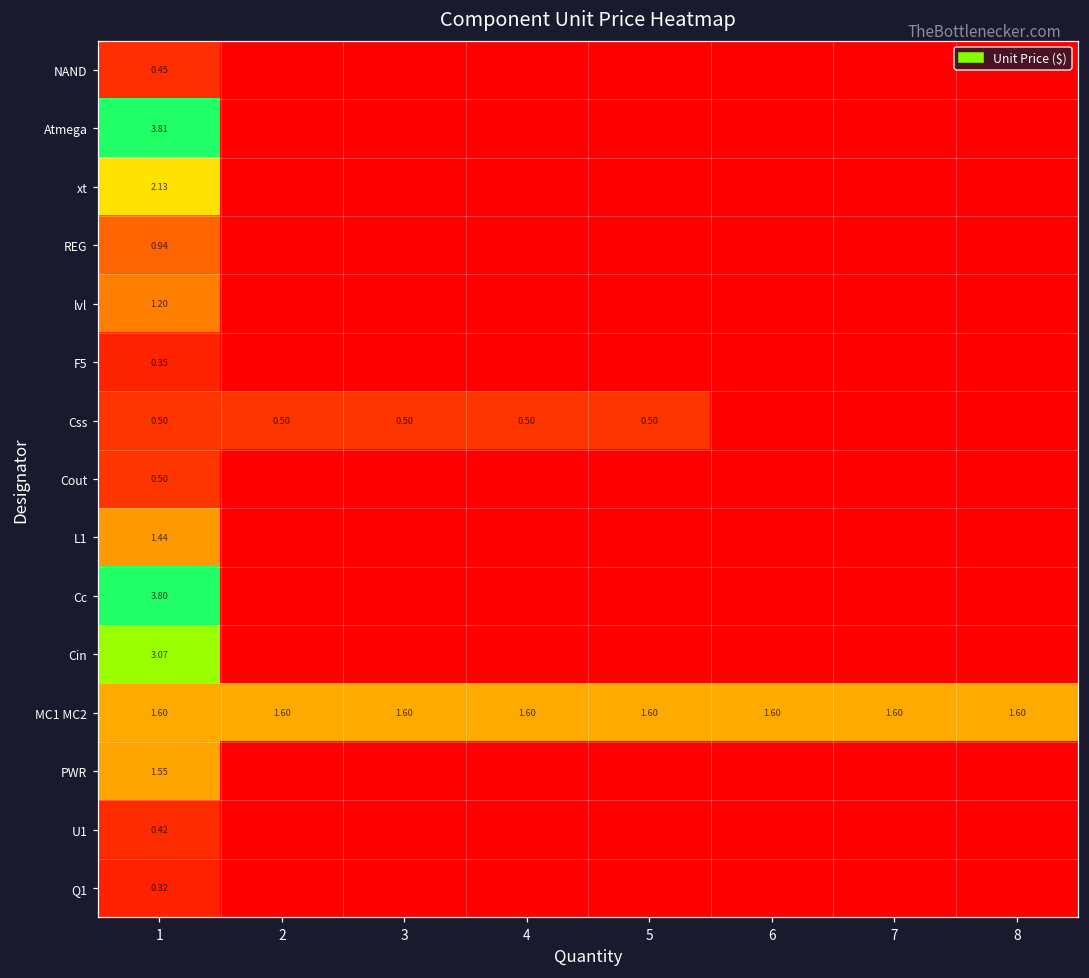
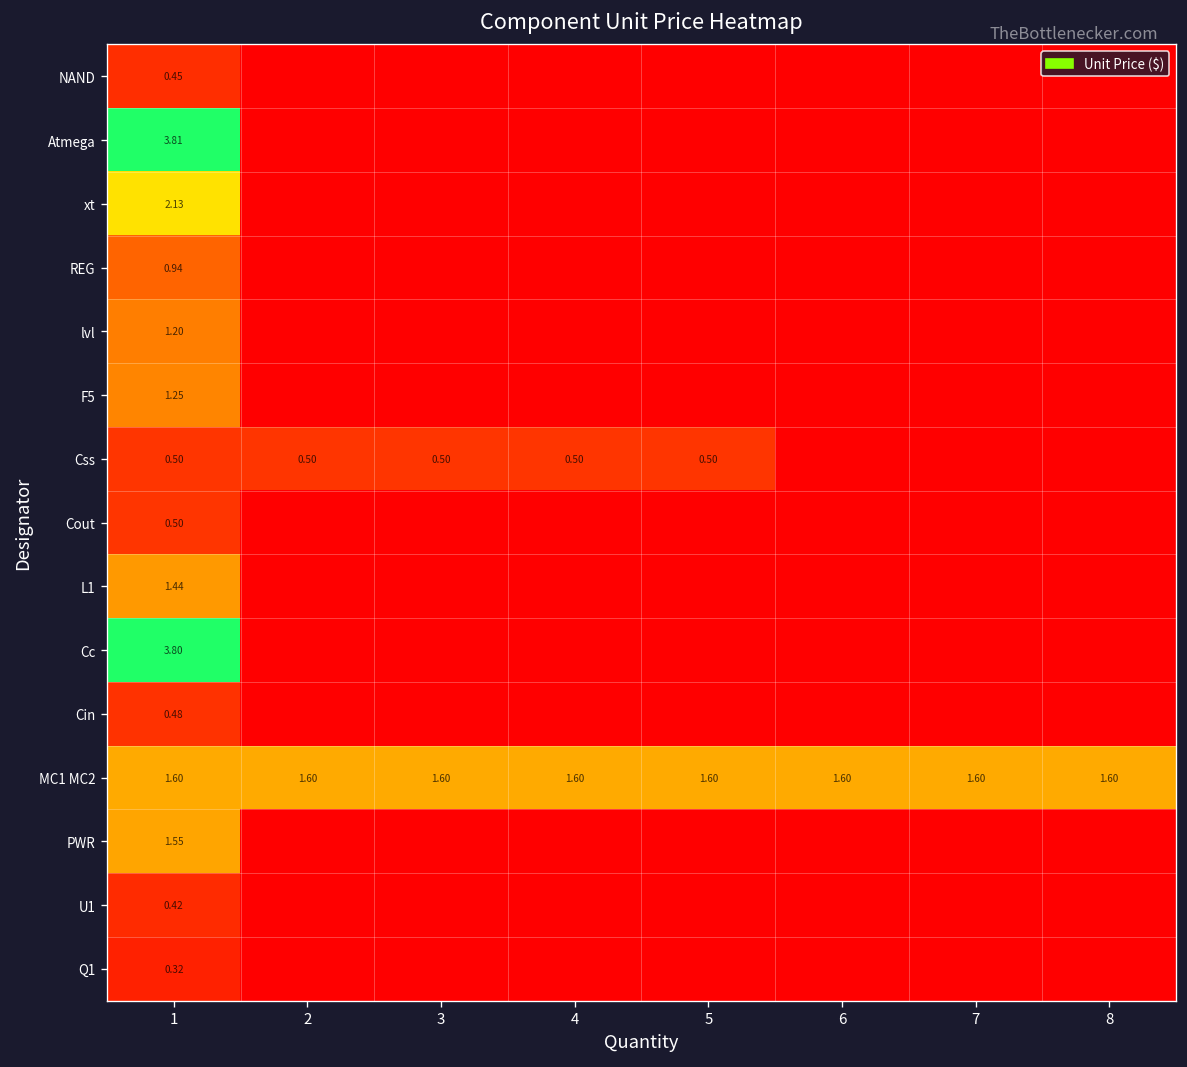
  {
    "NAND": {
      "1": 0.45
    },
    "Atmega": {
      "1": 3.81
    },
    "xt": {
      "1": 2.13
    },
    "REG": {
      "1": 0.94
    },
    "lvl": {
      "1": 1.20
    },
    "F5": {
-     "1": 0.35
+     "1": 1.25
    },
    "Css": {
      "1": 0.50,
      "2": 0.50,
      "3": 0.50,
      "4": 0.50,
      "5": 0.50
    },
    "Cout": {
      "1": 0.50
    },
    "L1": {
      "1": 1.44
    },
    "Cc": {
      "1": 3.80
    },
    "Cin": {
-     "1": 3.07
+     "1": 0.48
    },
    "MC1 MC2": {
      "1": 1.60,
      "2": 1.60,
      "3": 1.60,
      "4": 1.60,
      "5": 1.60,
      "6": 1.60,
      "7": 1.60,
      "8": 1.60
    },
    "PWR": {
      "1": 1.55
    },
    "U1": {
      "1": 0.42
    },
    "Q1": {
      "1": 0.32
    }
  }
